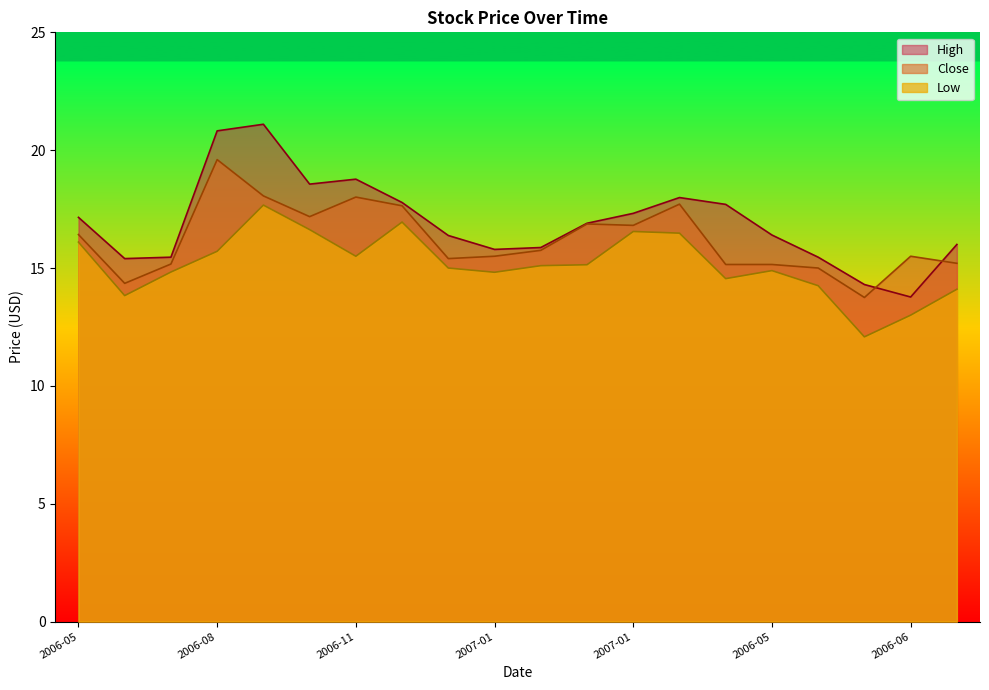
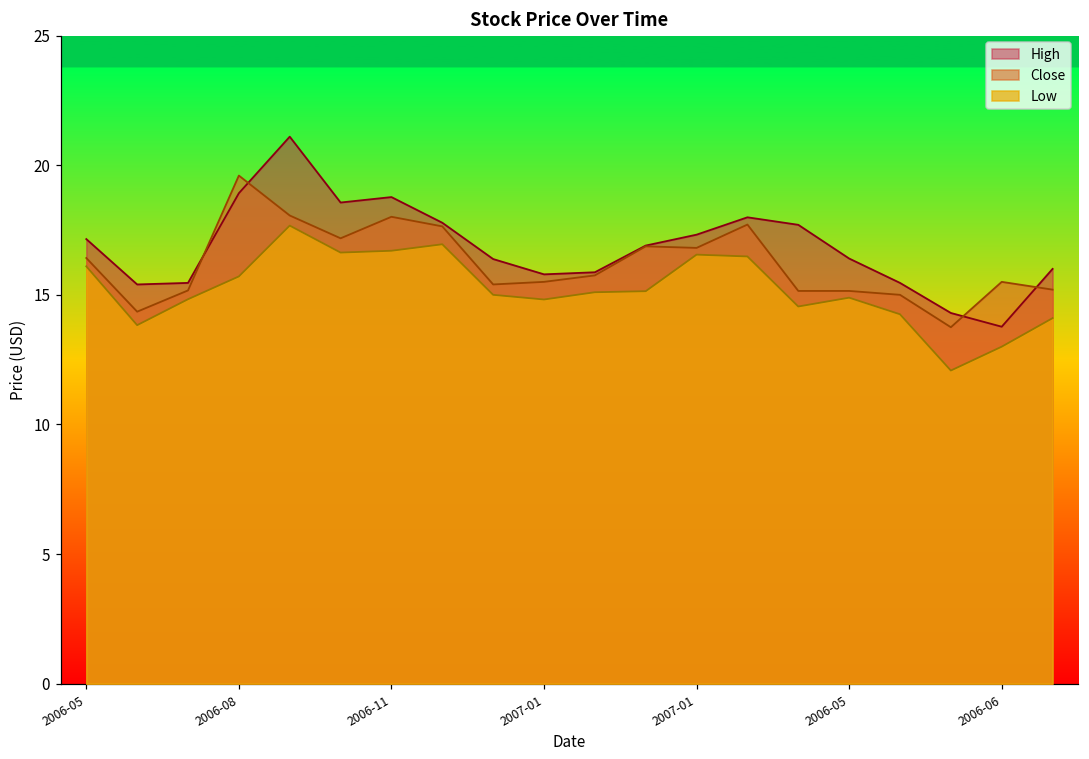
  {
    "High": {
-     "2006-08": 20.8,
+     "2006-08": 18.9,
      "2006-11": 18.8,
      "2006-06": 13.8
    },
    "Close": {
      "2006-08": 19.6,
      "2006-11": 18.0,
      "2006-06": 15.5
    },
    "Low": {
      "2006-08": 15.7,
-     "2006-11": 15.5,
+     "2006-11": 16.7,
      "2006-06": 13.0
    }
  }
